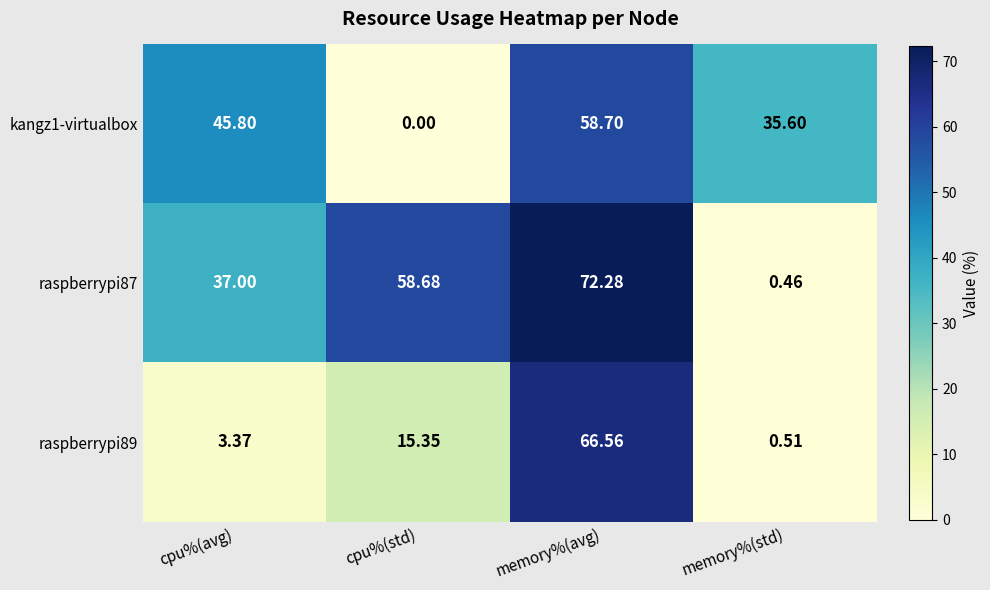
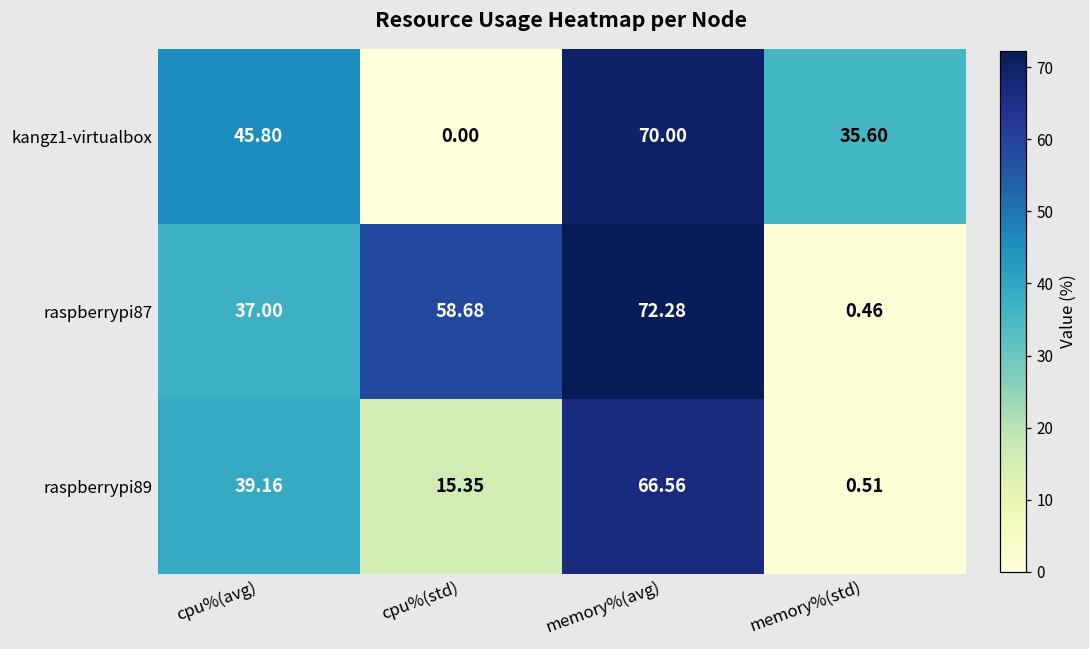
  {
    "kangz1-virtualbox": {
      "cpu%(avg)": 45.80,
      "cpu%(std)": 0.00,
-     "memory%(avg)": 58.70,
+     "memory%(avg)": 70.00,
      "memory%(std)": 35.60
    },
    "raspberrypi87": {
      "cpu%(avg)": 37.00,
      "cpu%(std)": 58.68,
      "memory%(avg)": 72.28,
      "memory%(std)": 0.46
    },
    "raspberrypi89": {
-     "cpu%(avg)": 3.37,
+     "cpu%(avg)": 39.16,
      "cpu%(std)": 15.35,
      "memory%(avg)": 66.56,
      "memory%(std)": 0.51
    }
  }
